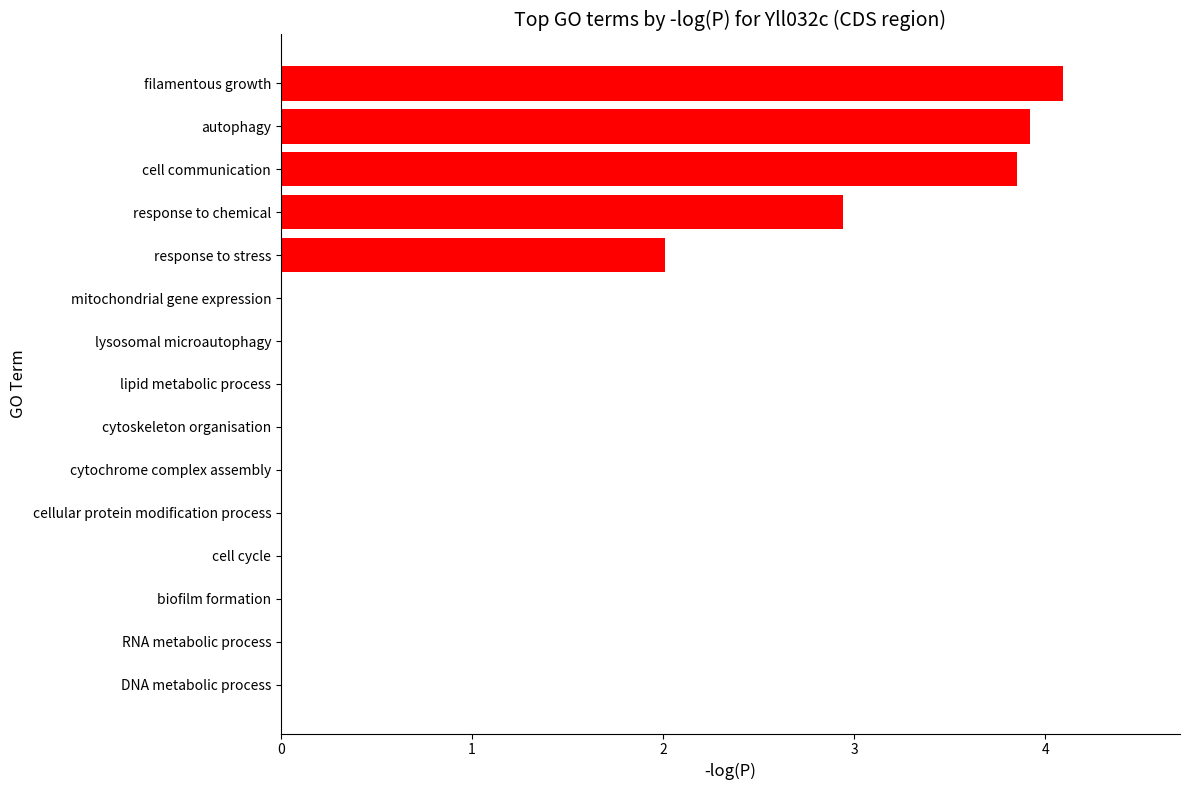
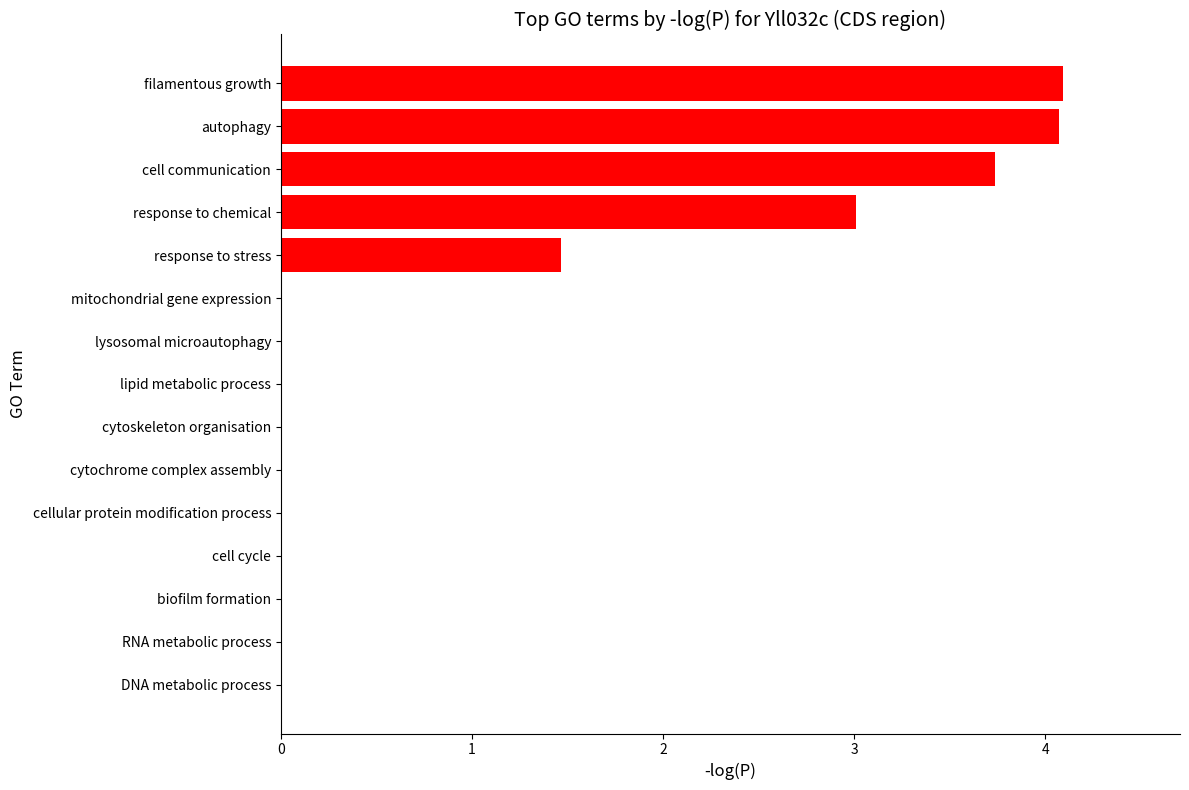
  {
    "filamentous growth": 4.09,
-   "autophagy": 3.92,
-   "cell communication": 3.85,
-   "response to chemical": 2.94,
-   "response to stress": 2.01,
+   "autophagy": 4.07,
+   "cell communication": 3.74,
+   "response to chemical": 3.01,
+   "response to stress": 1.47,
    "mitochondrial gene expression": 0.00,
    "lysosomal microautophagy": 0.00,
    "lipid metabolic process": 0.00,
    "cytoskeleton organisation": 0.00,
    "cytochrome complex assembly": 0.00,
    "cellular protein modification process": 0.00,
    "cell cycle": 0.00,
    "biofilm formation": 0.00,
    "RNA metabolic process": 0.00,
    "DNA metabolic process": 0.00
  }
